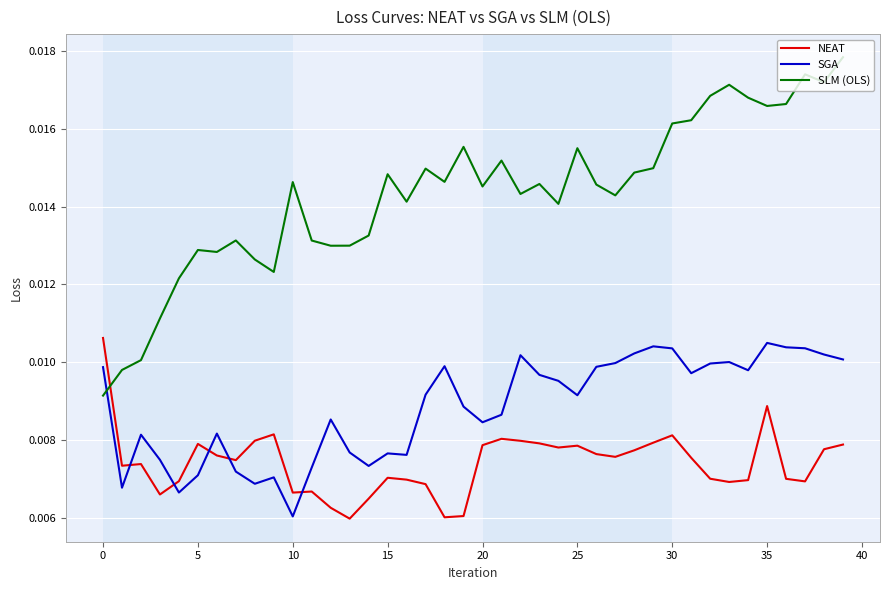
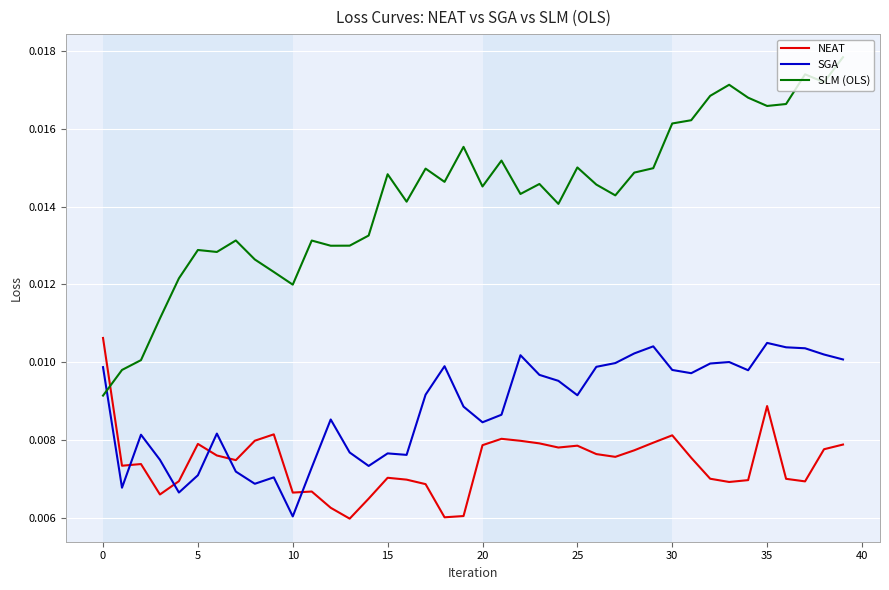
  {
    "NEAT": {
      "0": 0.0106,
      "5": 0.0079,
      "10": 0.0066,
      "15": 0.0070,
      "20": 0.0079,
      "25": 0.0079,
      "30": 0.0081,
      "35": 0.0089
    },
    "SGA": {
      "0": 0.0099,
      "5": 0.0071,
      "10": 0.0060,
      "15": 0.0077,
      "20": 0.0085,
      "25": 0.0092,
-     "30": 0.0104,
+     "30": 0.0098,
      "35": 0.0105
    },
    "SLM (OLS)": {
      "0": 0.0091,
      "5": 0.0129,
-     "10": 0.0146,
+     "10": 0.0120,
      "15": 0.0148,
      "20": 0.0145,
-     "25": 0.0155,
+     "25": 0.0150,
      "30": 0.0161,
      "35": 0.0166
    }
  }
